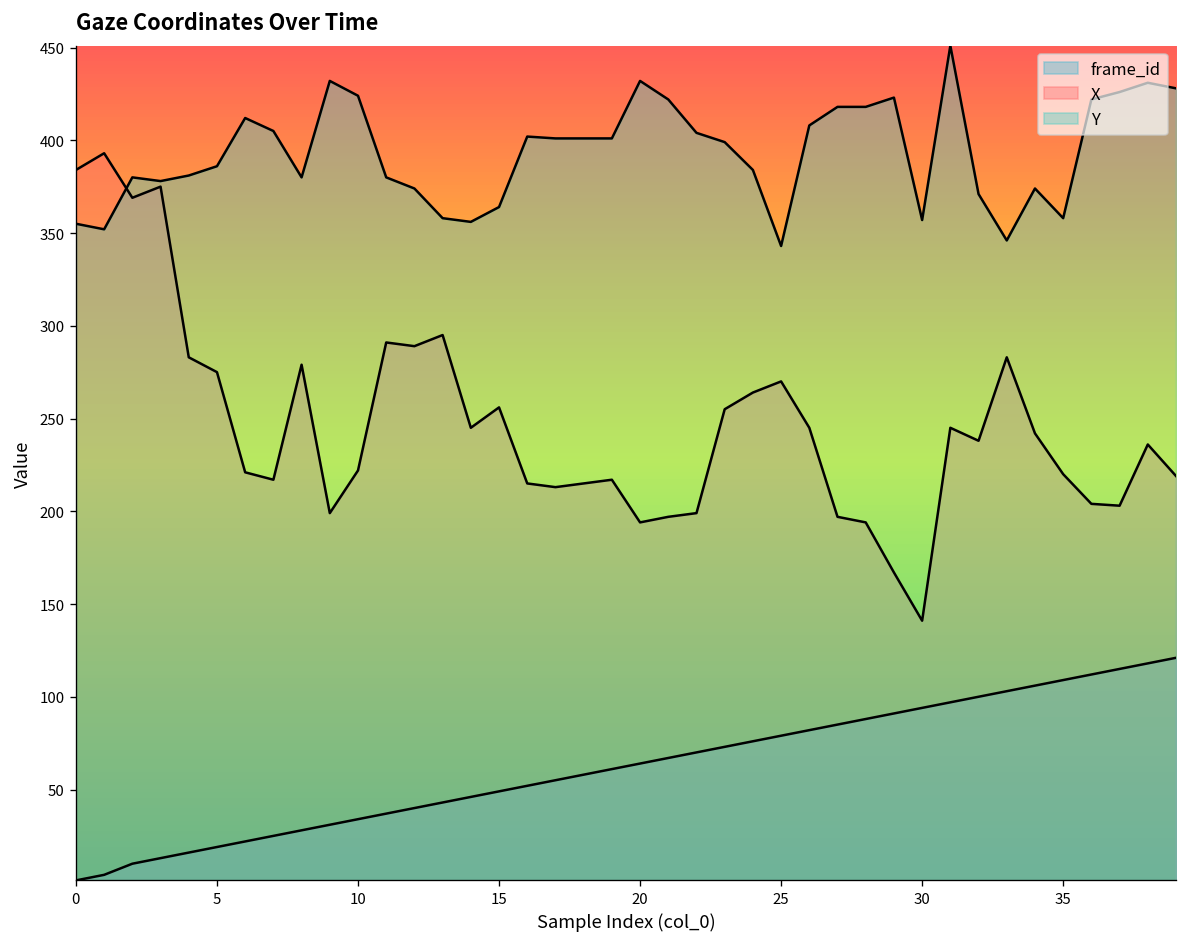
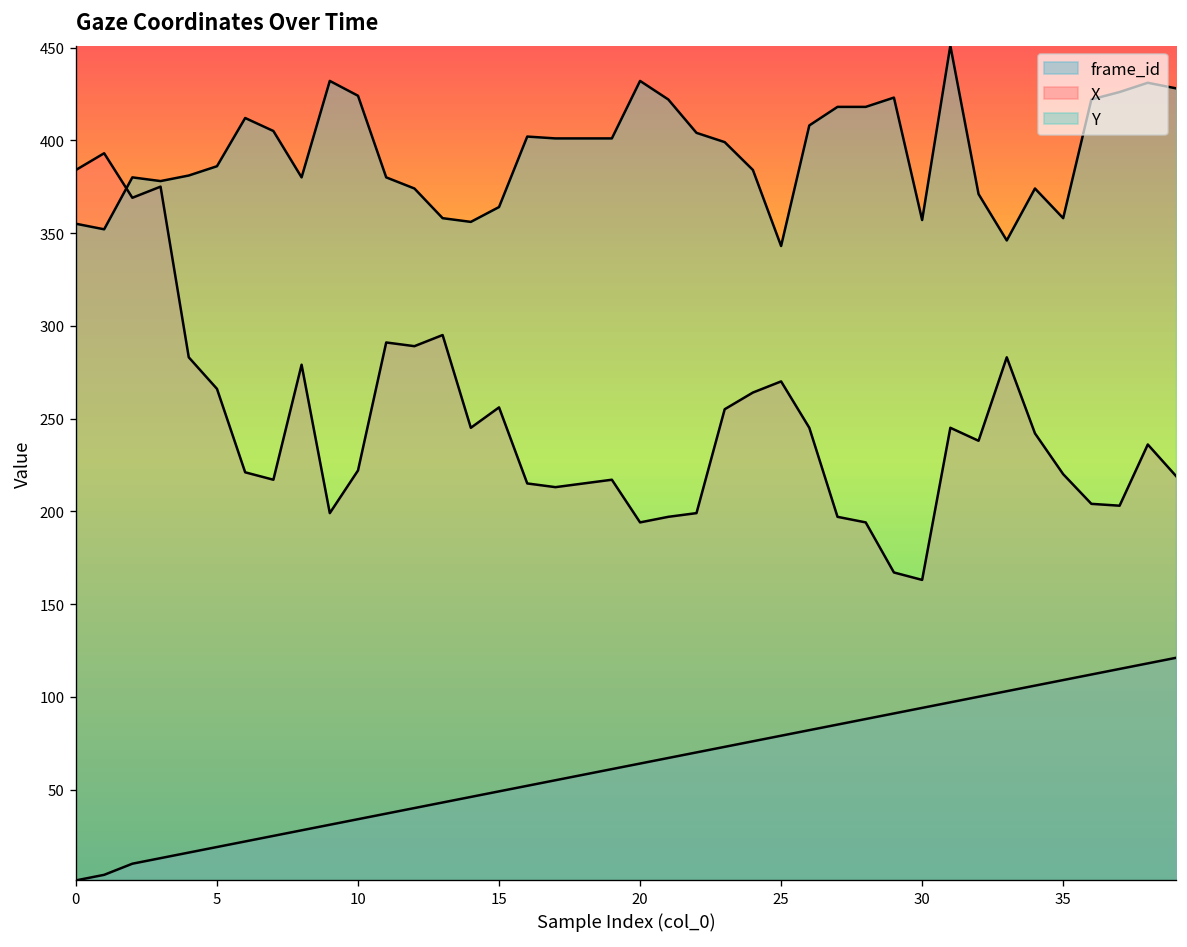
  {
    "X": {
      "0": 384,
-     "5": 275,
+     "5": 266,
      "10": 222,
      "15": 256,
      "20": 194,
      "25": 270,
-     "30": 141,
+     "30": 163,
      "35": 220
    }
  }
